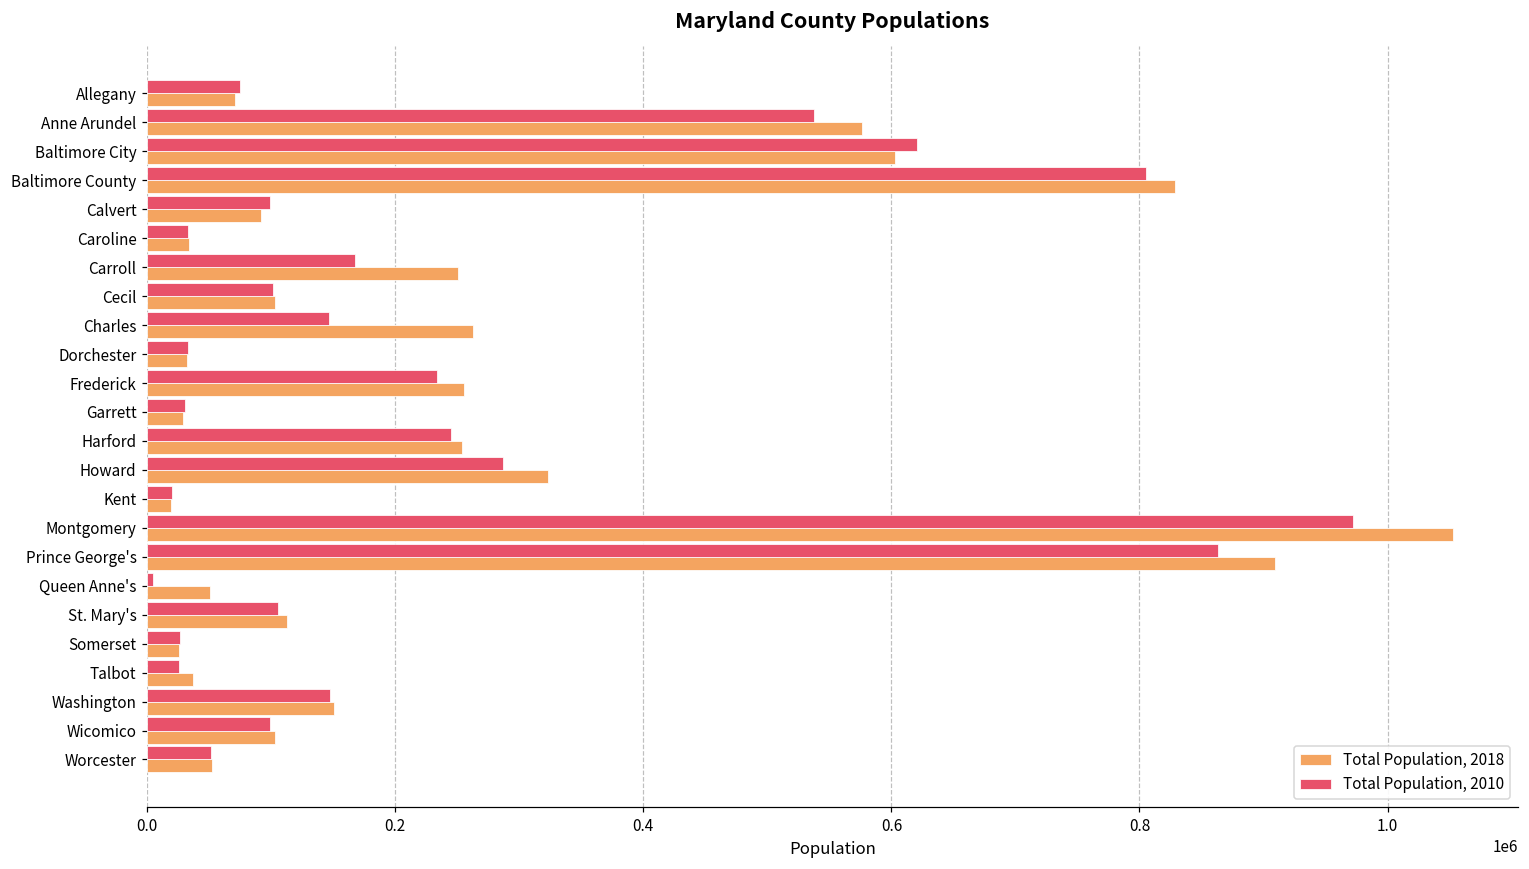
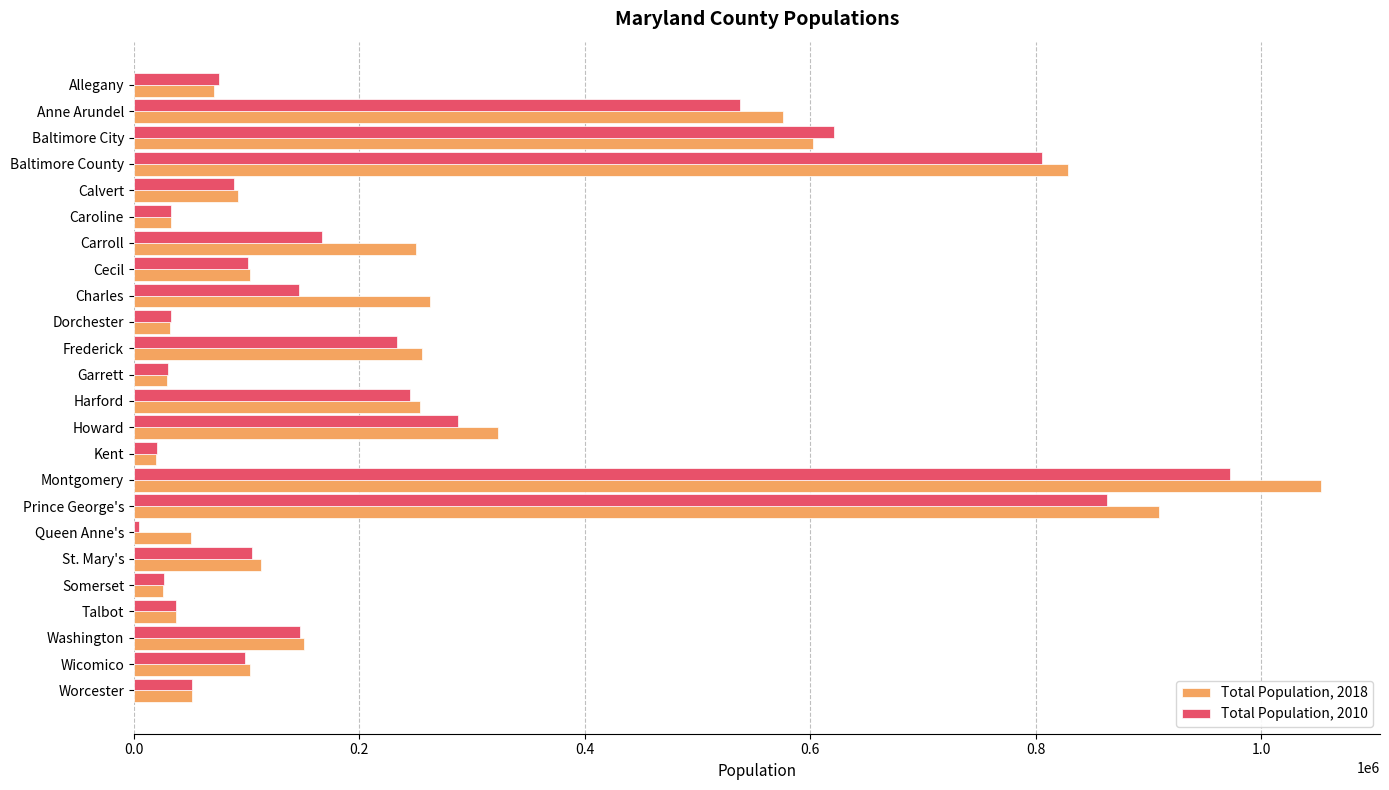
  {
    "Total Population, 2018": {
      "Allegany": 71000,
      "Anne Arundel": 576000,
      "Baltimore City": 602000,
      "Baltimore County": 828000,
      "Calvert": 92000,
      "Caroline": 33000,
      "Carroll": 251000,
      "Cecil": 103000,
      "Charles": 263000,
      "Dorchester": 32000,
      "Frederick": 256000,
      "Garrett": 29000,
      "Harford": 254000,
      "Howard": 323000,
      "Kent": 19000,
      "Montgomery": 1053000,
      "Prince George's": 909000,
      "Queen Anne's": 50000,
      "St. Mary's": 113000,
      "Somerset": 26000,
      "Talbot": 37000,
      "Washington": 151000,
      "Wicomico": 103000,
      "Worcester": 52000
    },
    "Total Population, 2010": {
      "Allegany": 75000,
      "Anne Arundel": 538000,
      "Baltimore City": 621000,
      "Baltimore County": 805000,
-     "Calvert": 99000,
+     "Calvert": 89000,
      "Caroline": 33000,
      "Carroll": 167000,
      "Cecil": 101000,
      "Charles": 147000,
      "Dorchester": 33000,
      "Frederick": 233000,
      "Garrett": 30000,
      "Harford": 245000,
      "Howard": 287000,
      "Kent": 20000,
      "Montgomery": 972000,
      "Prince George's": 863000,
      "Queen Anne's": 4000,
      "St. Mary's": 105000,
      "Somerset": 26000,
-     "Talbot": 26000,
+     "Talbot": 38000,
      "Washington": 147000,
      "Wicomico": 99000,
      "Worcester": 51000
    }
  }
